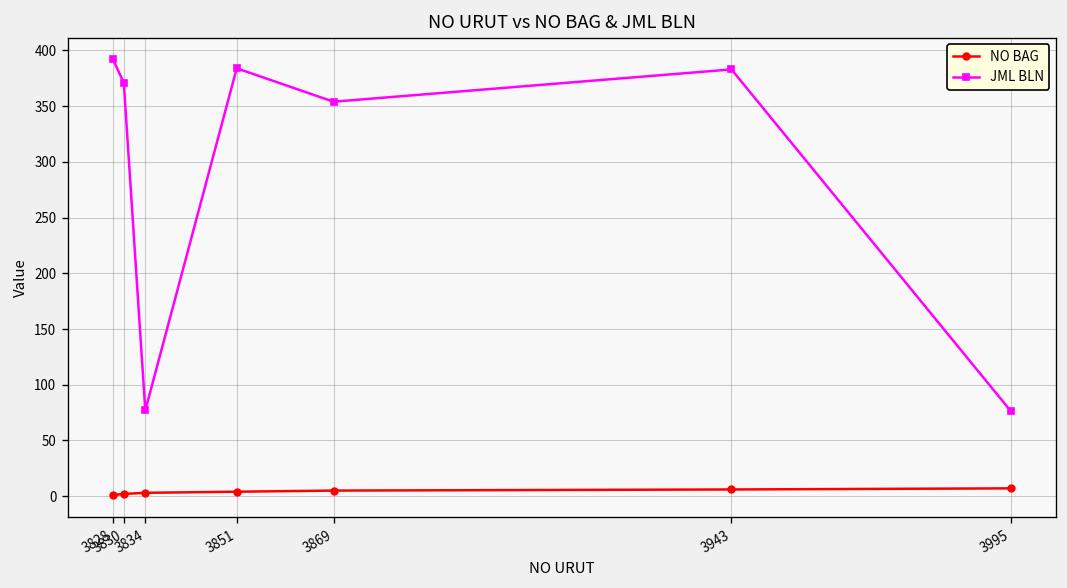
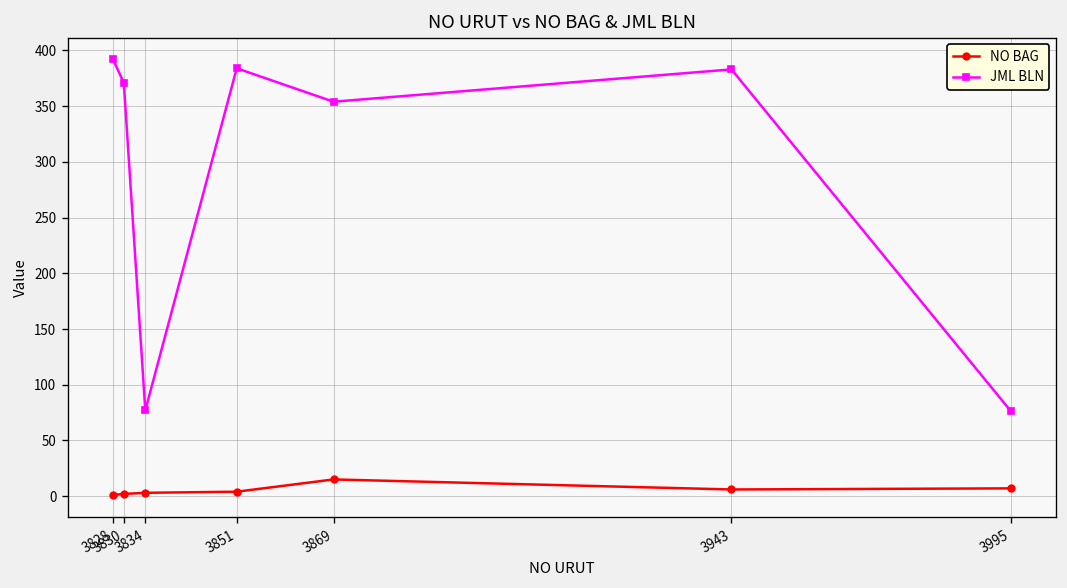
  {
    "NO BAG": {
      "3828": 0,
      "3830": 0,
      "3834": 0,
      "3851": 0,
-     "3869": 10,
+     "3869": 20,
      "3943": 10,
      "3995": 10
    },
    "JML BLN": {
      "3828": 390,
      "3830": 370,
      "3834": 80,
      "3851": 380,
      "3869": 350,
      "3943": 380,
      "3995": 80
    }
  }
